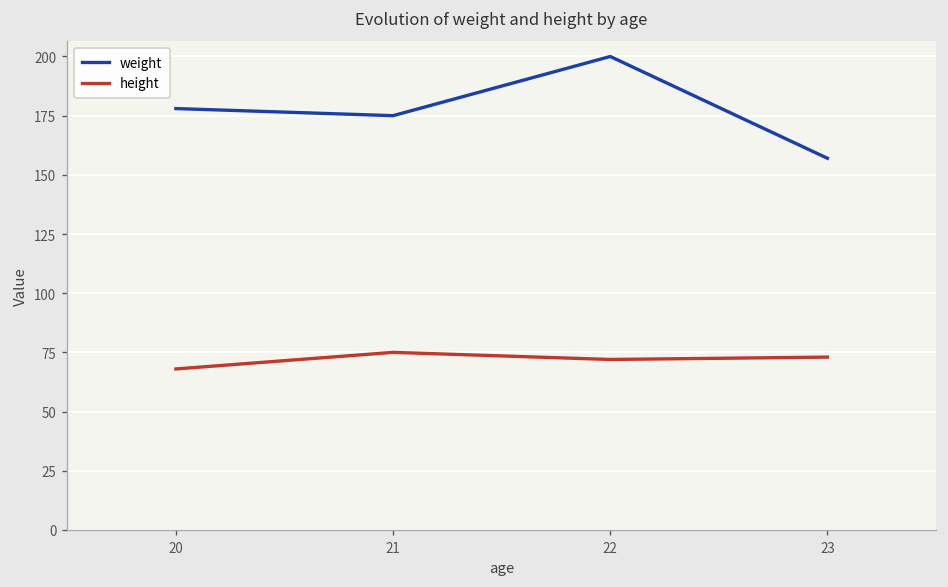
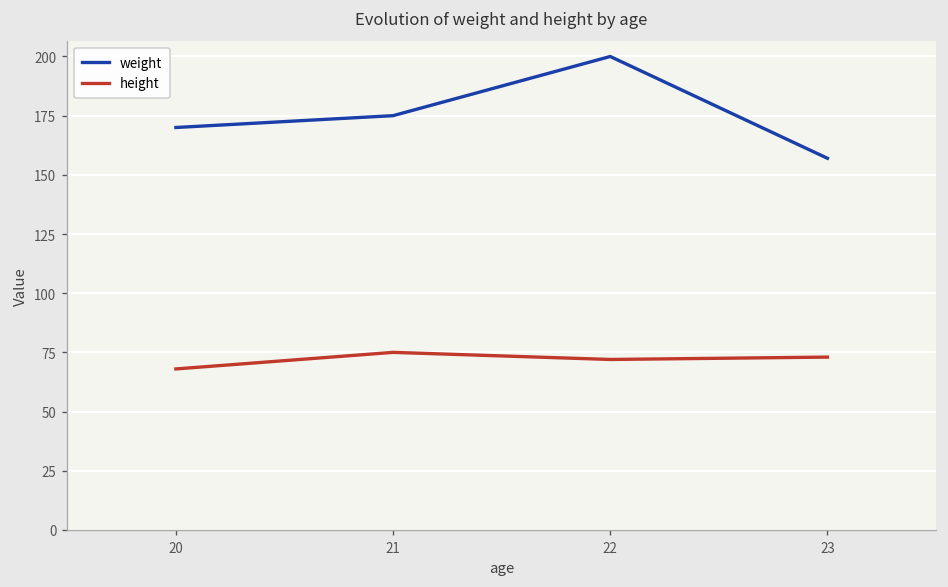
  {
    "weight": {
-     "20": 178,
+     "20": 170,
      "21": 175,
      "22": 200,
      "23": 157
    },
    "height": {
      "20": 68,
      "21": 75,
      "22": 72,
      "23": 73
    }
  }
